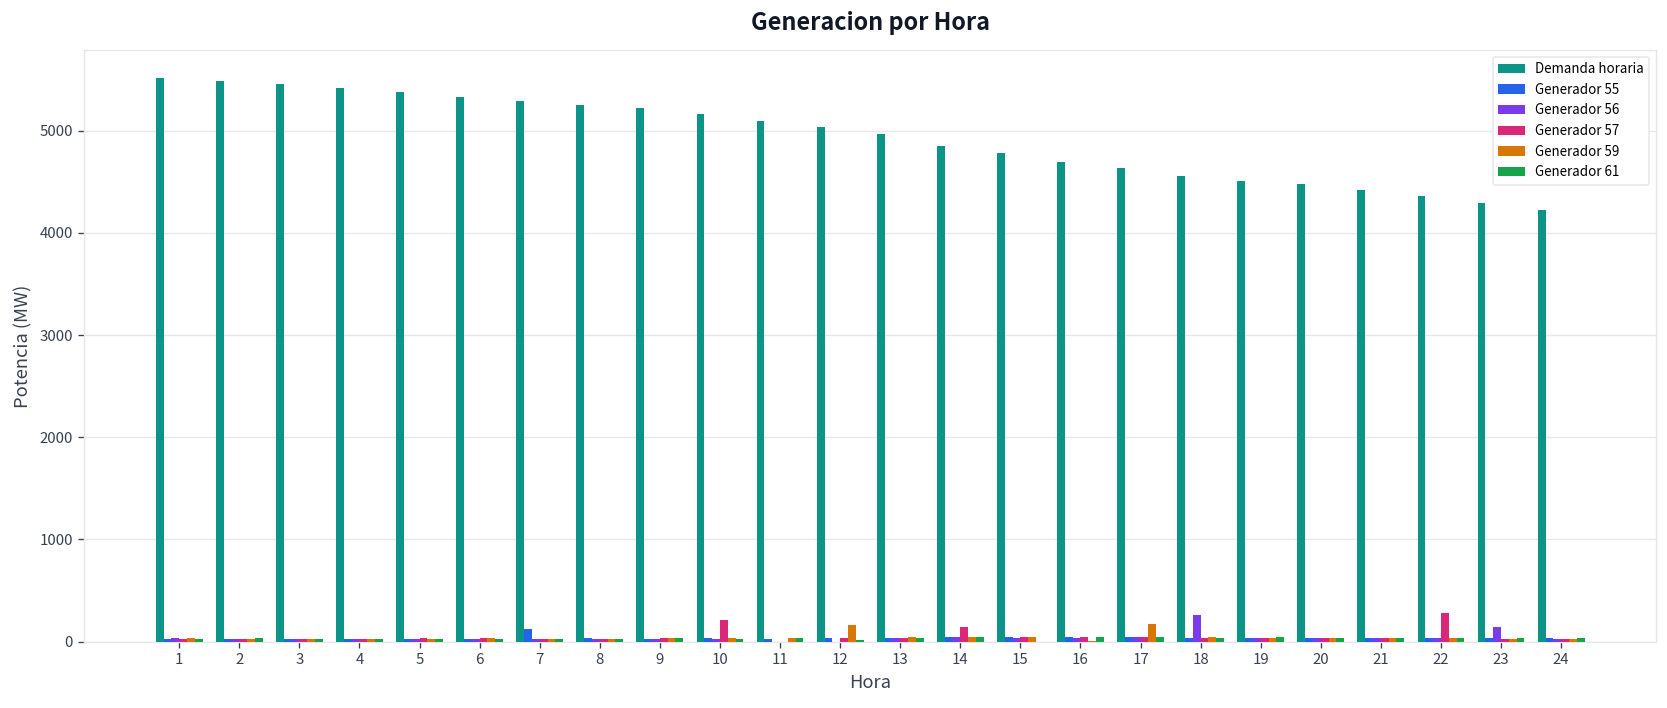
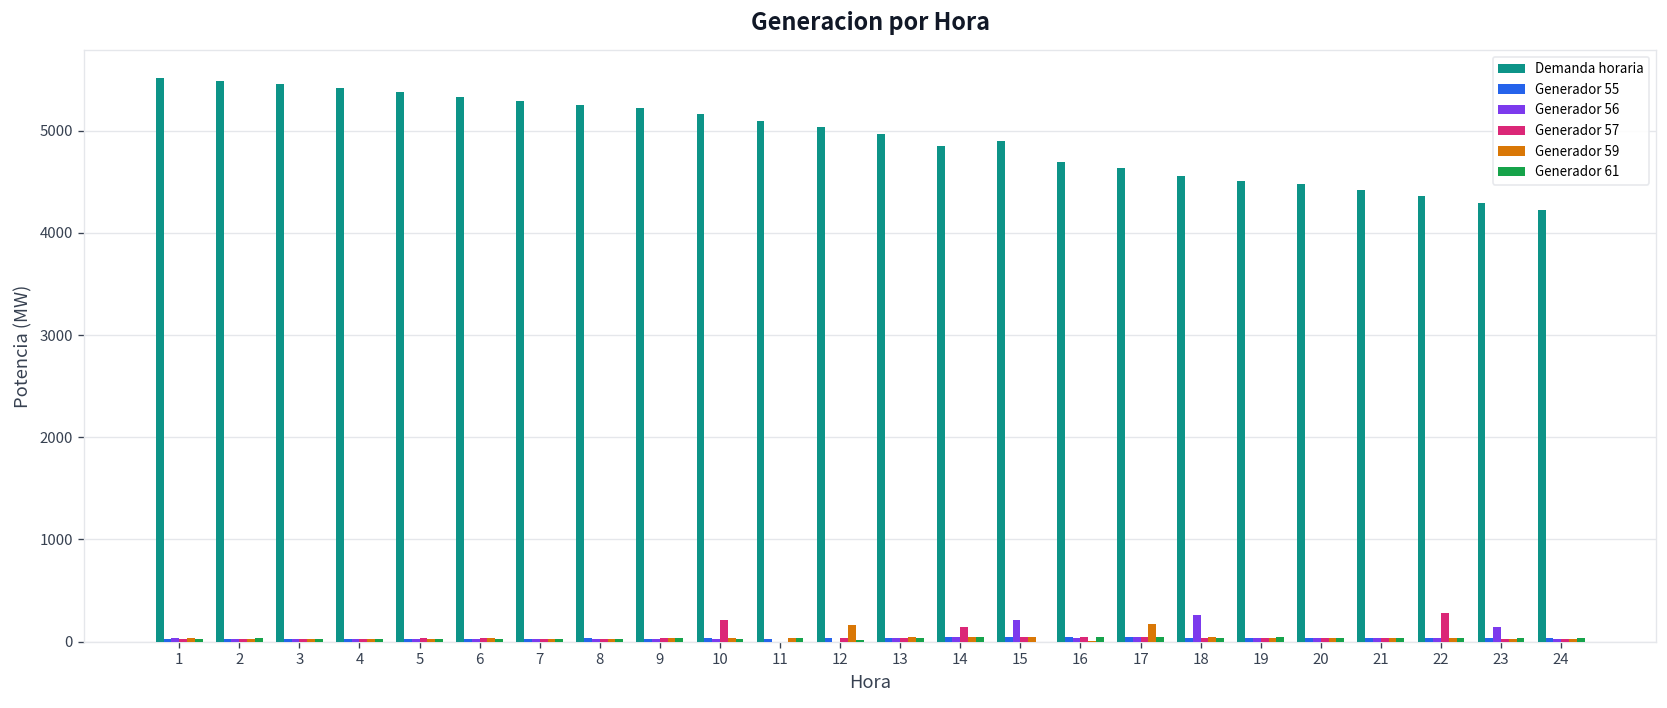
  {
    "Demanda horaria": {
      "1": 5500,
      "2": 5500,
      "3": 5500,
      "4": 5400,
      "5": 5400,
      "6": 5300,
      "7": 5300,
      "8": 5300,
      "9": 5200,
      "10": 5200,
      "11": 5100,
      "12": 5000,
      "13": 5000,
      "14": 4900,
-     "15": 4800,
+     "15": 4900,
      "16": 4700,
      "17": 4600,
      "18": 4600,
      "19": 4500,
      "20": 4500,
      "21": 4400,
      "22": 4400,
      "23": 4300,
      "24": 4200
    },
    "Generador 55": {
      "3": 0,
      "5": 0,
-     "7": 100,
+     "7": 0,
      "8": 0,
      "9": 0,
      "10": 0,
      "12": 0,
      "13": 0,
      "14": 0,
      "15": 0,
      "16": 0,
      "17": 0,
      "18": 0,
      "19": 0,
      "20": 0,
      "21": 0,
      "22": 0,
      "23": 0,
      "24": 0
    },
    "Generador 56": {
      "1": 0,
      "3": 0,
      "5": 0,
      "9": 0,
      "10": 0,
      "11": 0,
      "13": 0,
      "14": 0,
-     "15": 0,
+     "15": 200,
      "16": 0,
      "17": 0,
      "18": 300,
      "19": 0,
      "20": 0,
      "21": 0,
      "22": 0,
      "23": 100
    },
    "Generador 57": {
      "1": 0,
      "2": 0,
      "5": 0,
      "6": 0,
      "8": 0,
      "9": 0,
      "10": 200,
      "11": 0,
      "12": 0,
      "13": 0,
      "14": 100,
      "15": 0,
      "16": 0,
      "17": 0,
      "18": 0,
      "19": 0,
      "20": 0,
      "21": 0,
      "22": 300,
      "23": 0,
      "24": 0
    },
    "Generador 59": {
      "1": 0,
      "2": 0,
      "4": 0,
      "6": 0,
      "9": 0,
      "10": 0,
      "11": 0,
      "12": 200,
      "13": 0,
      "14": 0,
      "15": 0,
      "17": 200,
      "18": 0,
      "19": 0,
      "20": 0,
      "21": 0,
      "22": 0,
      "23": 0
    },
    "Generador 61": {
      "1": 0,
      "2": 0,
      "5": 0,
      "6": 0,
      "8": 0,
      "9": 0,
      "10": 0,
      "11": 0,
      "13": 0,
      "14": 0,
      "15": 0,
      "16": 0,
      "17": 0,
      "18": 0,
      "19": 0,
      "20": 0,
      "21": 0,
      "22": 0,
      "23": 0,
      "24": 0
    }
  }
